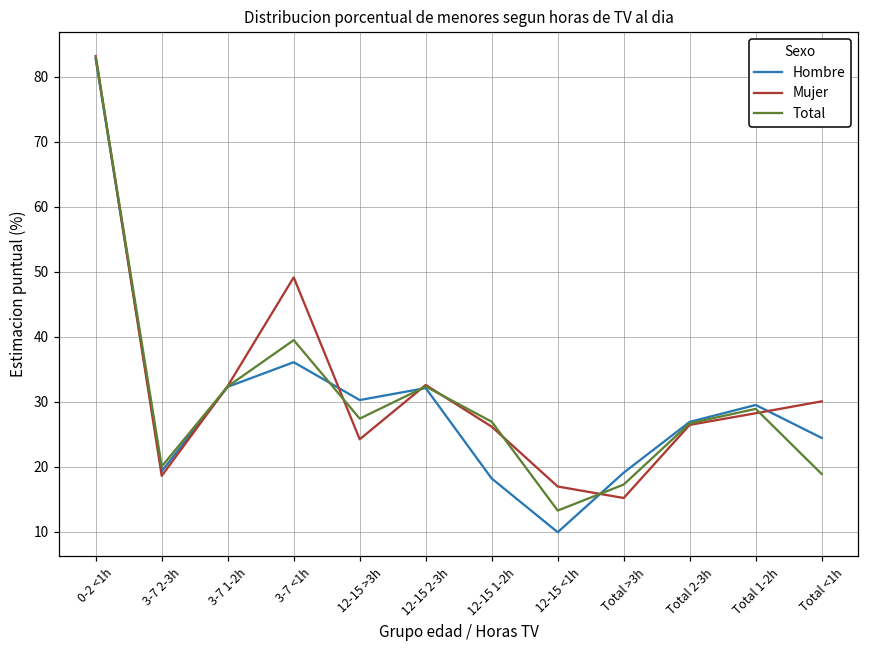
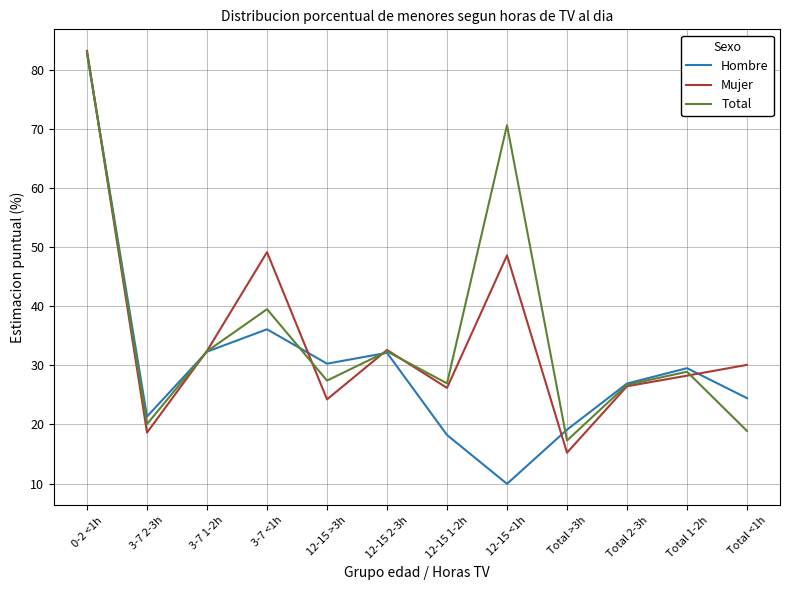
  {
    "Hombre": {
-     "3-7 2-3h": 19,
+     "3-7 2-3h": 21,
      "3-7 <1h": 36,
      "12-15 >3h": 30,
      "12-15 1-2h": 18,
      "12-15 <1h": 10,
      "Total >3h": 19,
      "Total 1-2h": 30,
      "Total <1h": 24
    },
    "Mujer": {
      "3-7 2-3h": 19,
      "3-7 <1h": 49,
      "12-15 >3h": 24,
      "12-15 1-2h": 26,
-     "12-15 <1h": 17,
+     "12-15 <1h": 49,
      "Total >3h": 15,
      "Total 1-2h": 28,
      "Total <1h": 30
    },
    "Total": {
      "3-7 2-3h": 20,
      "3-7 <1h": 40,
      "12-15 >3h": 27,
      "12-15 1-2h": 27,
-     "12-15 <1h": 13,
+     "12-15 <1h": 71,
      "Total >3h": 17,
      "Total 1-2h": 29,
      "Total <1h": 19
    }
  }
